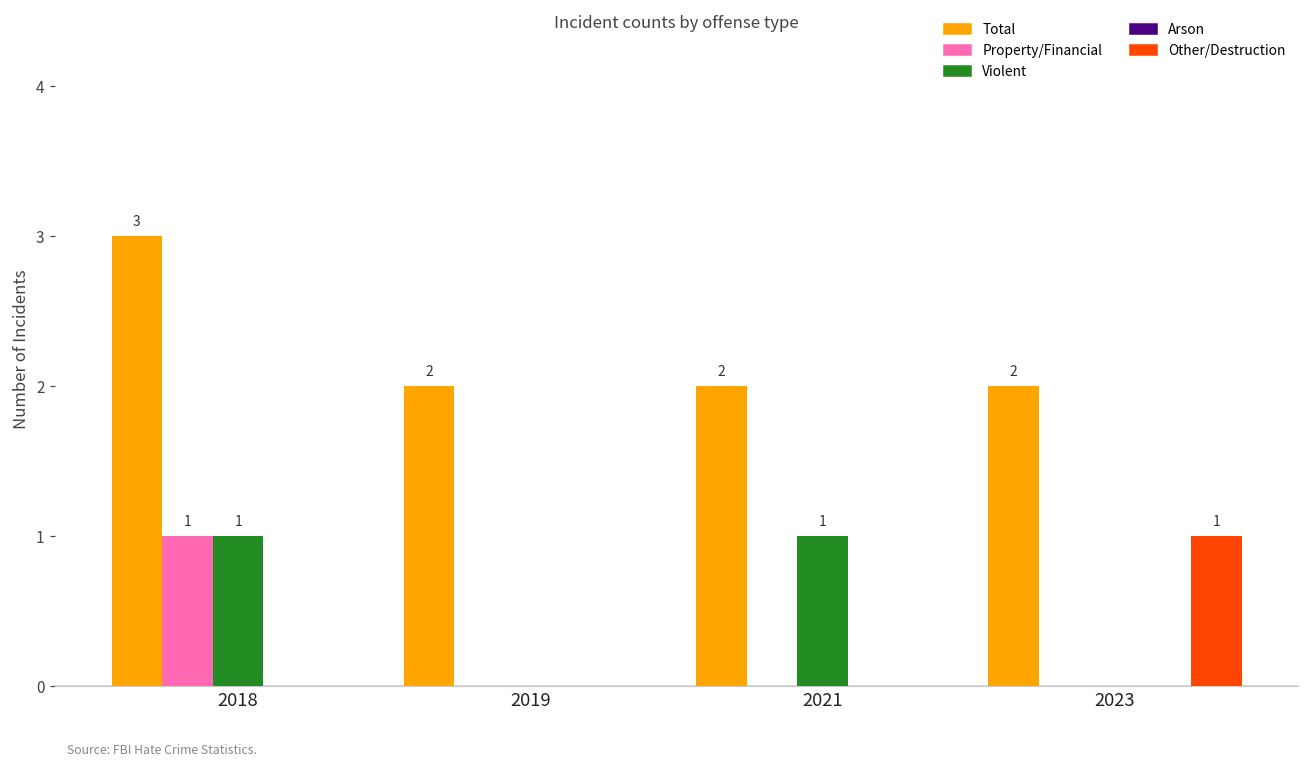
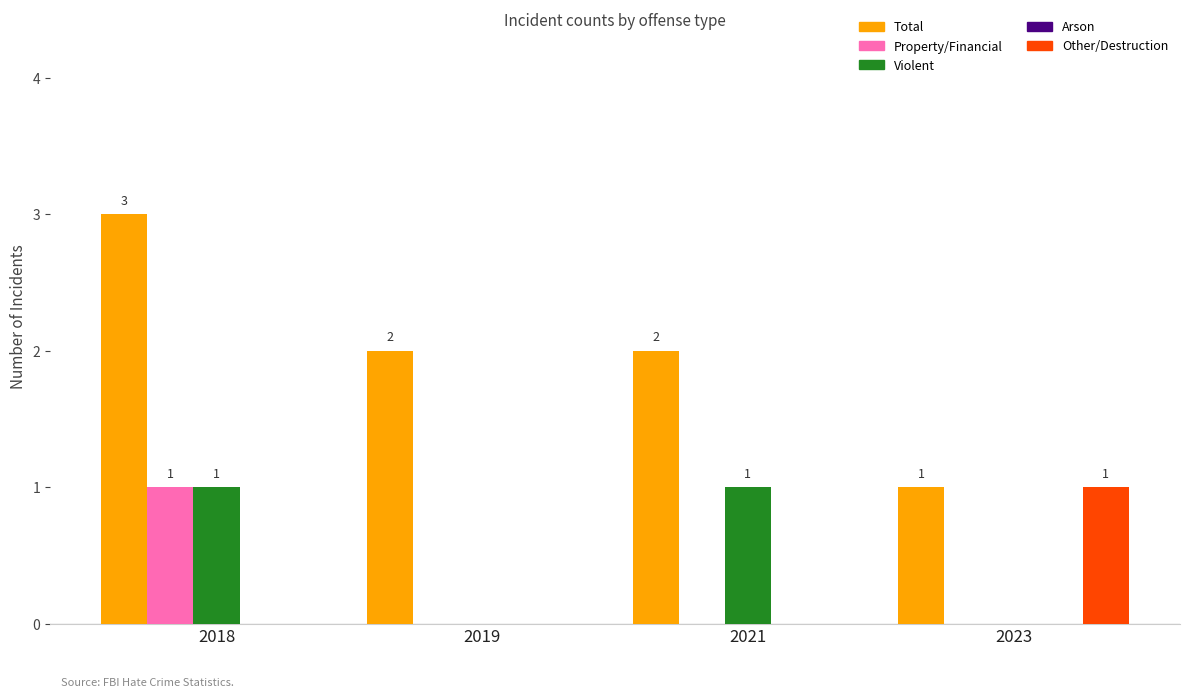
  {
    "Total": {
      "2018": 3,
      "2019": 2,
      "2021": 2,
-     "2023": 2
+     "2023": 1
    },
    "Property/Financial": {
      "2018": 1
    },
    "Violent": {
      "2018": 1,
      "2021": 1
    },
    "Arson": {
      "2018": 0.00,
      "2019": 0.00,
      "2021": 0.00,
      "2023": 0.00
    },
    "Other/Destruction": {
      "2023": 1
    }
  }
